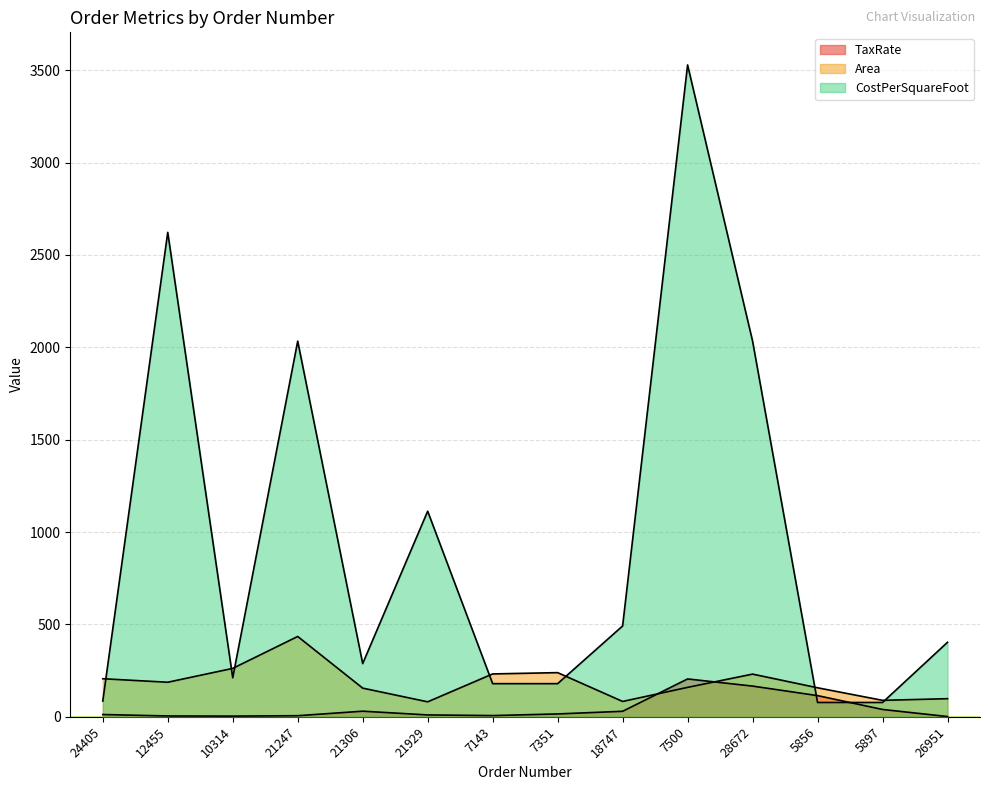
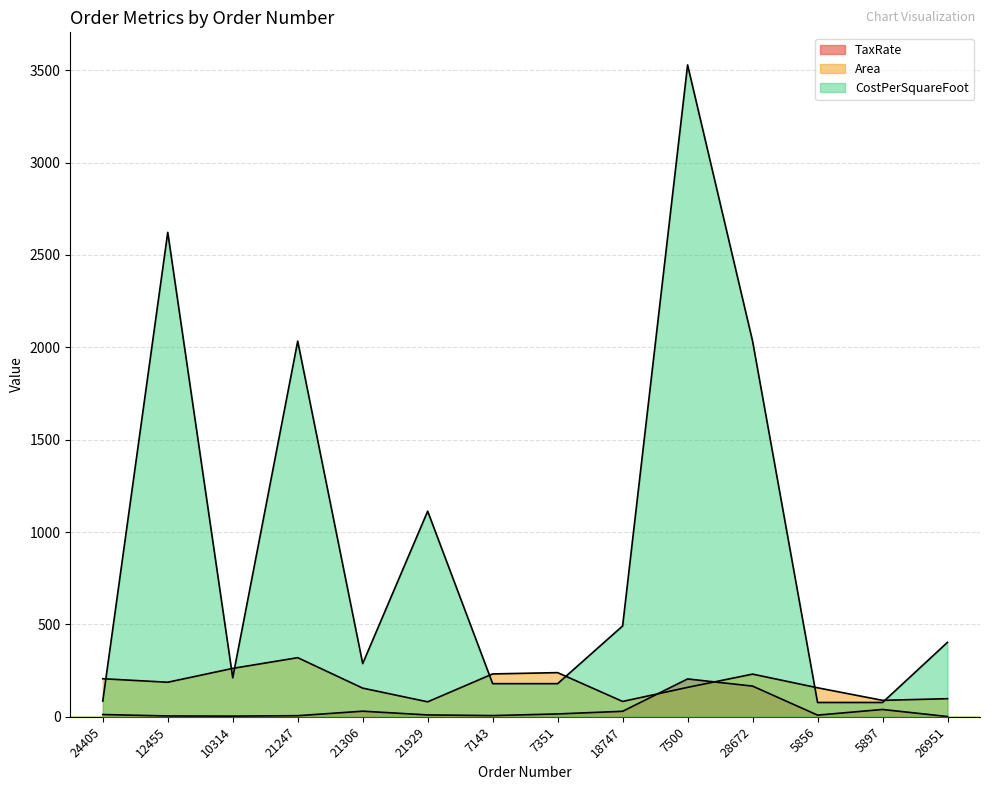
  {
    "TaxRate": {
      "24405": 10,
      "12455": 0,
      "10314": 0,
      "21247": 10,
      "21306": 30,
      "21929": 10,
      "7143": 10,
      "7351": 20,
      "18747": 30,
      "7500": 200,
      "28672": 170,
-     "5856": 110,
+     "5856": 10,
      "5897": 40,
      "26951": 0
    },
    "Area": {
      "24405": 210,
      "12455": 190,
      "10314": 260,
-     "21247": 430,
+     "21247": 320,
      "21306": 160,
      "21929": 80,
      "7143": 230,
      "7351": 240,
      "18747": 80,
      "7500": 160,
      "28672": 230,
      "5856": 160,
      "26951": 100
    },
    "CostPerSquareFoot": {
      "24405": 90,
      "12455": 2620,
      "10314": 210,
      "21247": 2030,
      "21306": 290,
      "21929": 1110,
      "7143": 180,
      "7351": 180,
      "18747": 490,
      "7500": 3530,
      "28672": 2030,
      "5856": 80,
      "26951": 400
    }
  }
